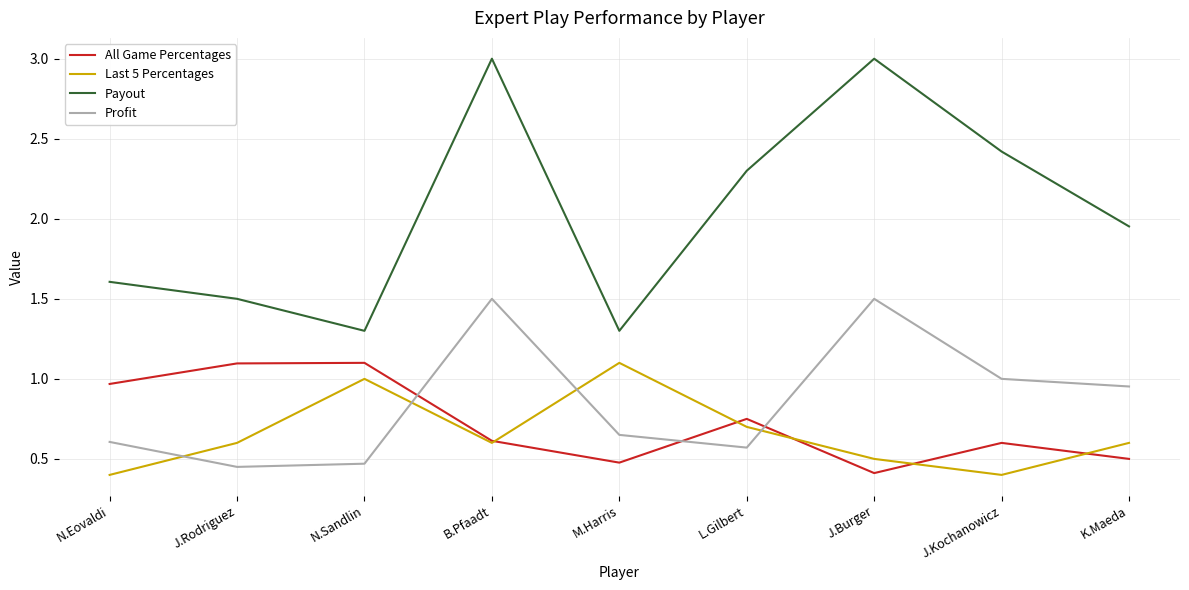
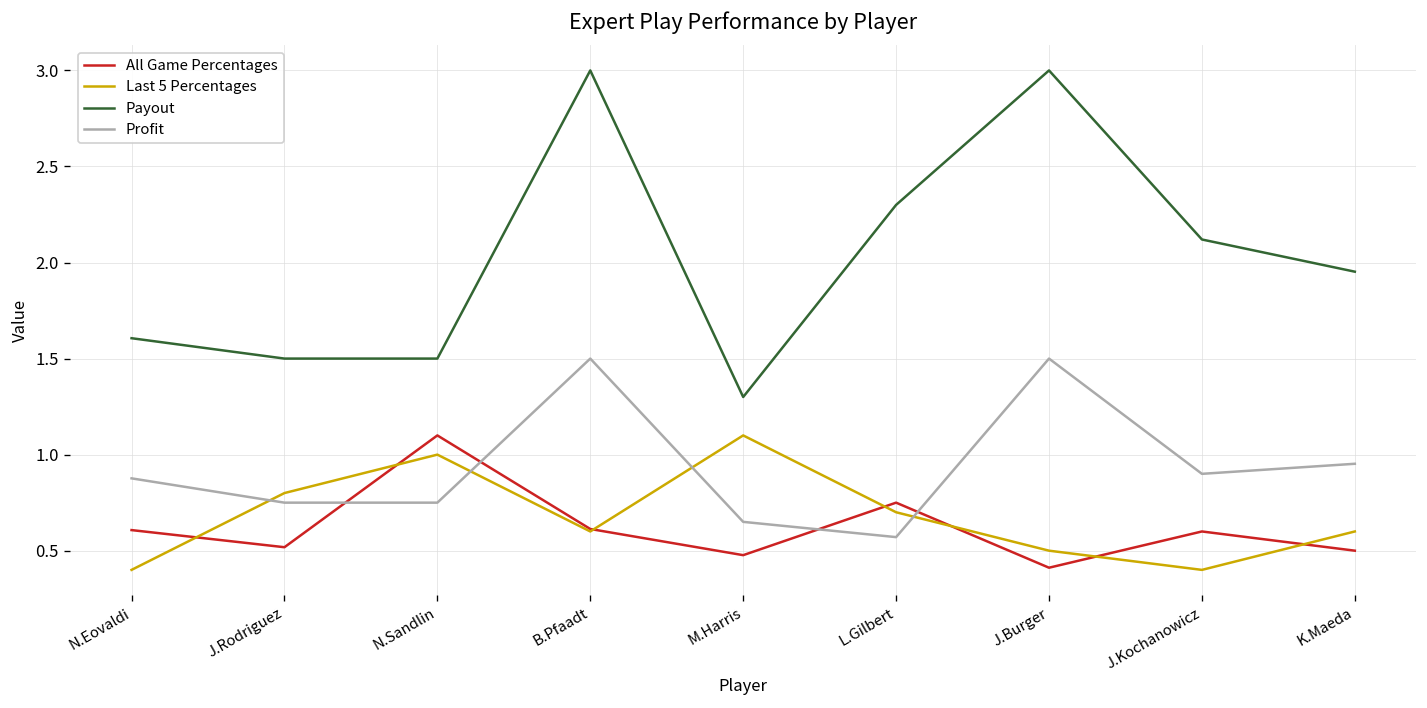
  {
    "All Game Percentages": {
-     "N.Eovaldi": 0.97,
-     "J.Rodriguez": 1.10,
+     "N.Eovaldi": 0.61,
+     "J.Rodriguez": 0.52,
      "N.Sandlin": 1.10,
      "M.Harris": 0.48,
      "L.Gilbert": 0.75,
      "J.Burger": 0.41,
      "J.Kochanowicz": 0.60,
      "K.Maeda": 0.50
    },
    "Last 5 Percentages": {
      "N.Eovaldi": 0.4,
-     "J.Rodriguez": 0.6,
+     "J.Rodriguez": 0.8,
      "N.Sandlin": 1.0,
      "M.Harris": 1.1,
      "L.Gilbert": 0.7,
      "J.Burger": 0.5,
      "J.Kochanowicz": 0.4,
      "K.Maeda": 0.6
    },
    "Payout": {
      "N.Eovaldi": 1.61,
      "J.Rodriguez": 1.50,
-     "N.Sandlin": 1.3,
+     "N.Sandlin": 1.5,
      "B.Pfaadt": 3.00,
      "M.Harris": 1.30,
      "L.Gilbert": 2.30,
      "J.Burger": 3.00,
-     "J.Kochanowicz": 2.42,
+     "J.Kochanowicz": 2.12,
      "K.Maeda": 1.95
    },
    "Profit": {
-     "N.Eovaldi": 0.61,
-     "J.Rodriguez": 0.45,
-     "N.Sandlin": 0.47,
+     "N.Eovaldi": 0.88,
+     "J.Rodriguez": 0.75,
+     "N.Sandlin": 0.75,
      "B.Pfaadt": 1.50,
      "M.Harris": 0.65,
      "L.Gilbert": 0.57,
      "J.Burger": 1.50,
-     "J.Kochanowicz": 1.0,
+     "J.Kochanowicz": 0.9,
      "K.Maeda": 0.95
    }
  }
